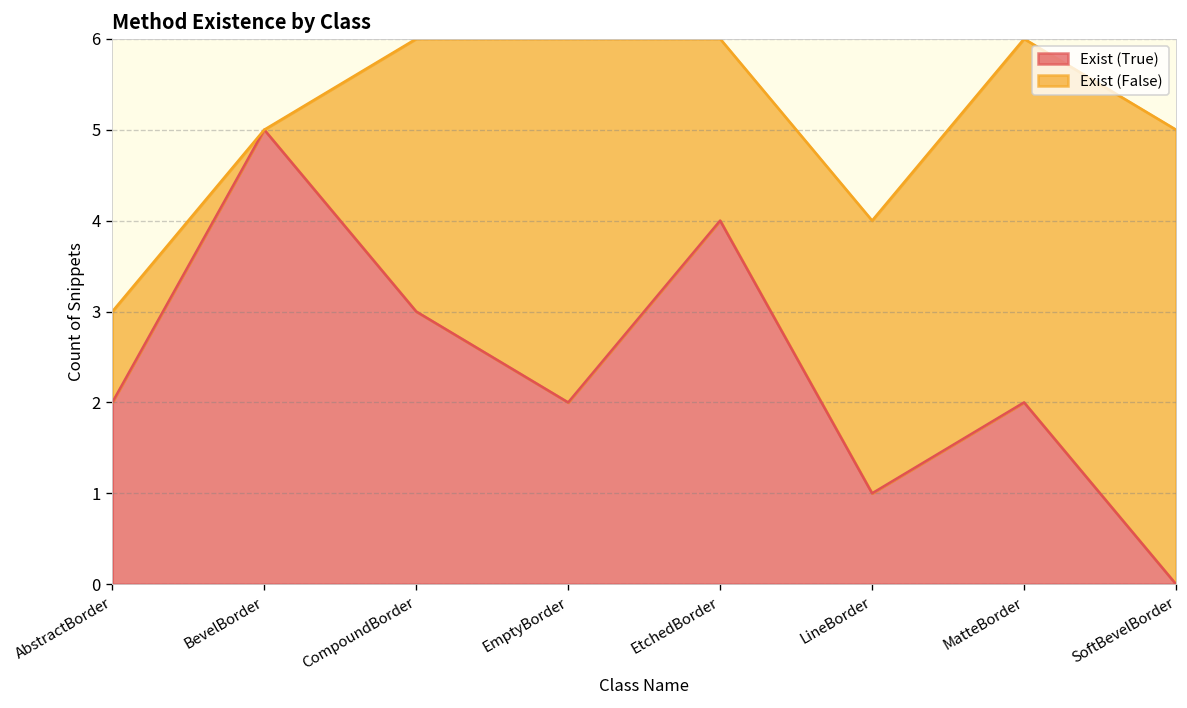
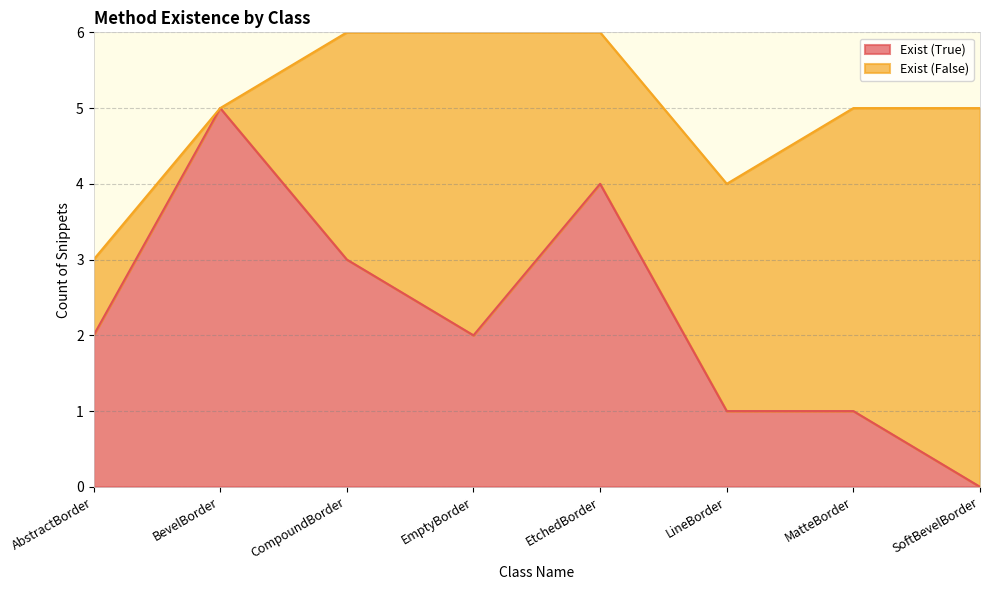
  {
    "Exist (True)": {
      "AbstractBorder": 2,
      "CompoundBorder": 3,
      "EmptyBorder": 2,
      "EtchedBorder": 4,
      "LineBorder": 1,
-     "MatteBorder": 2,
+     "MatteBorder": 1,
      "SoftBevelBorder": 0
    },
    "Exist (False)": {
      "AbstractBorder": 3,
      "CompoundBorder": 6,
      "EmptyBorder": 6,
      "EtchedBorder": 6,
      "LineBorder": 4,
      "SoftBevelBorder": 5
    }
  }
